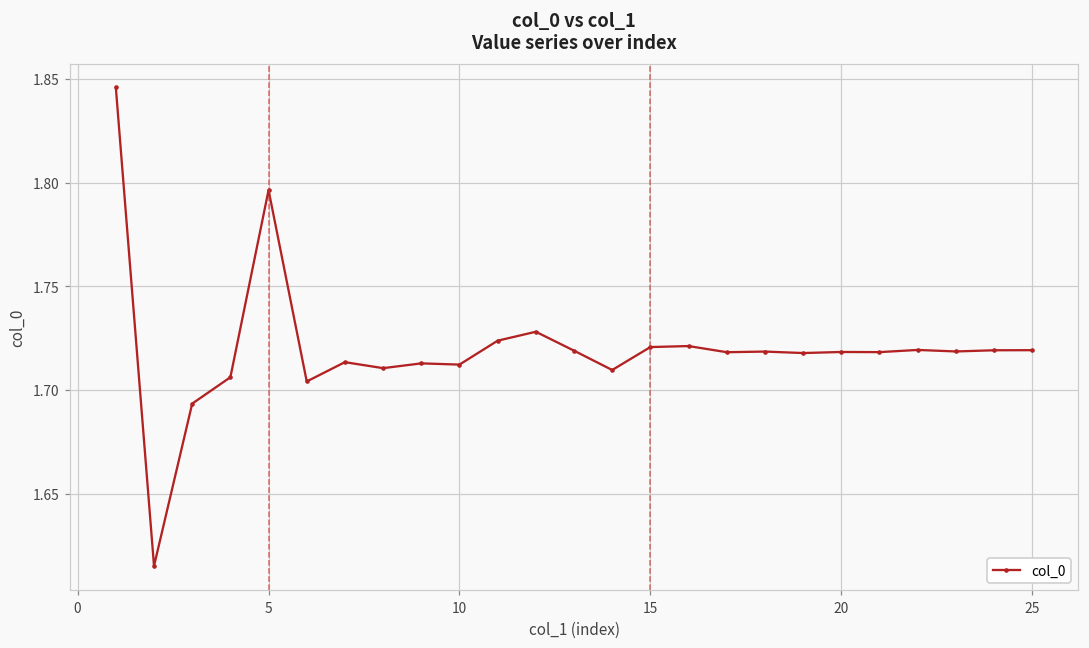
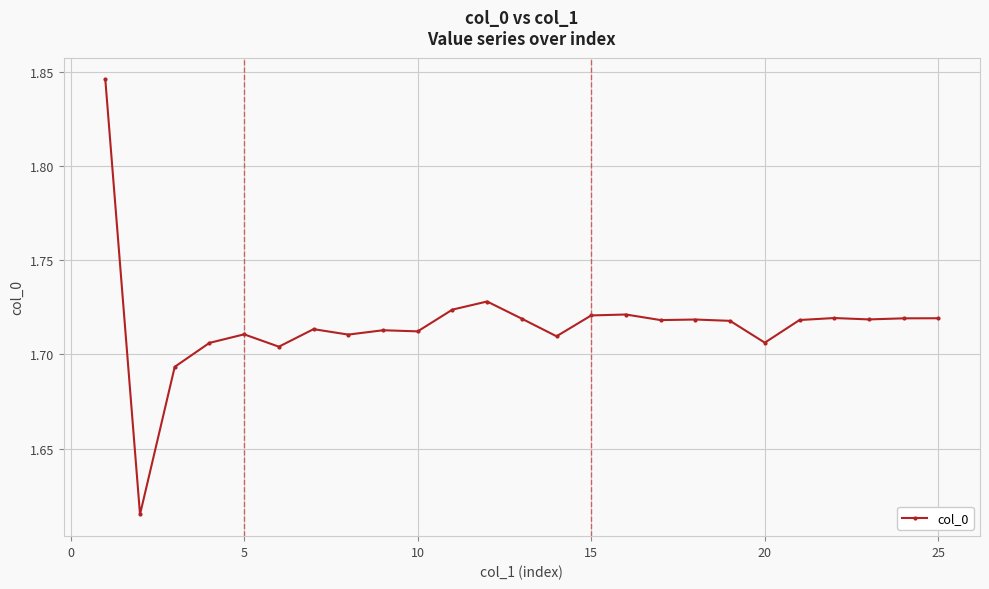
  {
-   "5": 1.796,
+   "5": 1.711,
    "10": 1.712,
    "15": 1.721,
-   "20": 1.718,
+   "20": 1.706,
    "25": 1.719
  }
